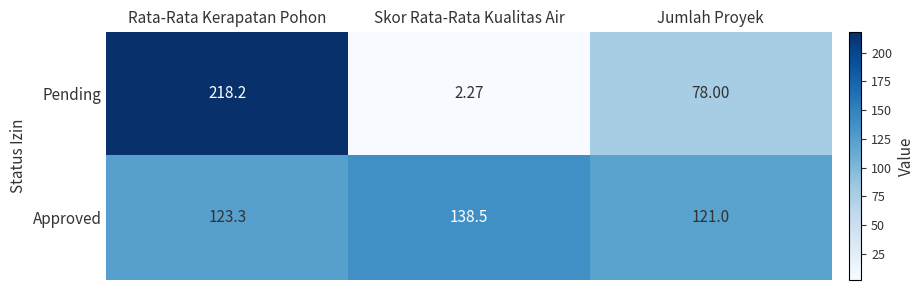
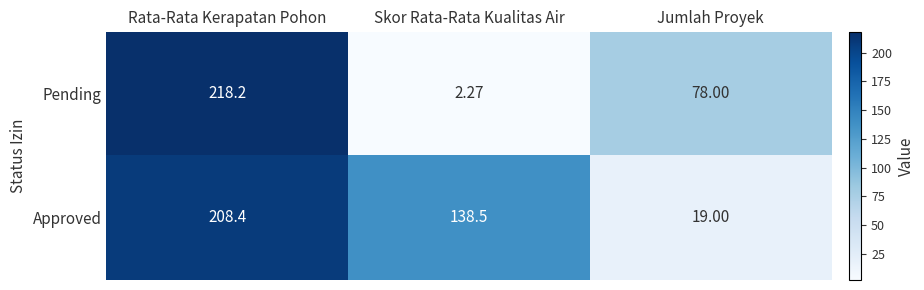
  {
    "Pending": {
      "Rata-Rata Kerapatan Pohon": 218.2,
      "Skor Rata-Rata Kualitas Air": 2.27,
      "Jumlah Proyek": 78.00
    },
    "Approved": {
-     "Rata-Rata Kerapatan Pohon": 123.3,
+     "Rata-Rata Kerapatan Pohon": 208.4,
      "Skor Rata-Rata Kualitas Air": 138.5,
-     "Jumlah Proyek": 121.0
+     "Jumlah Proyek": 19.00
    }
  }
